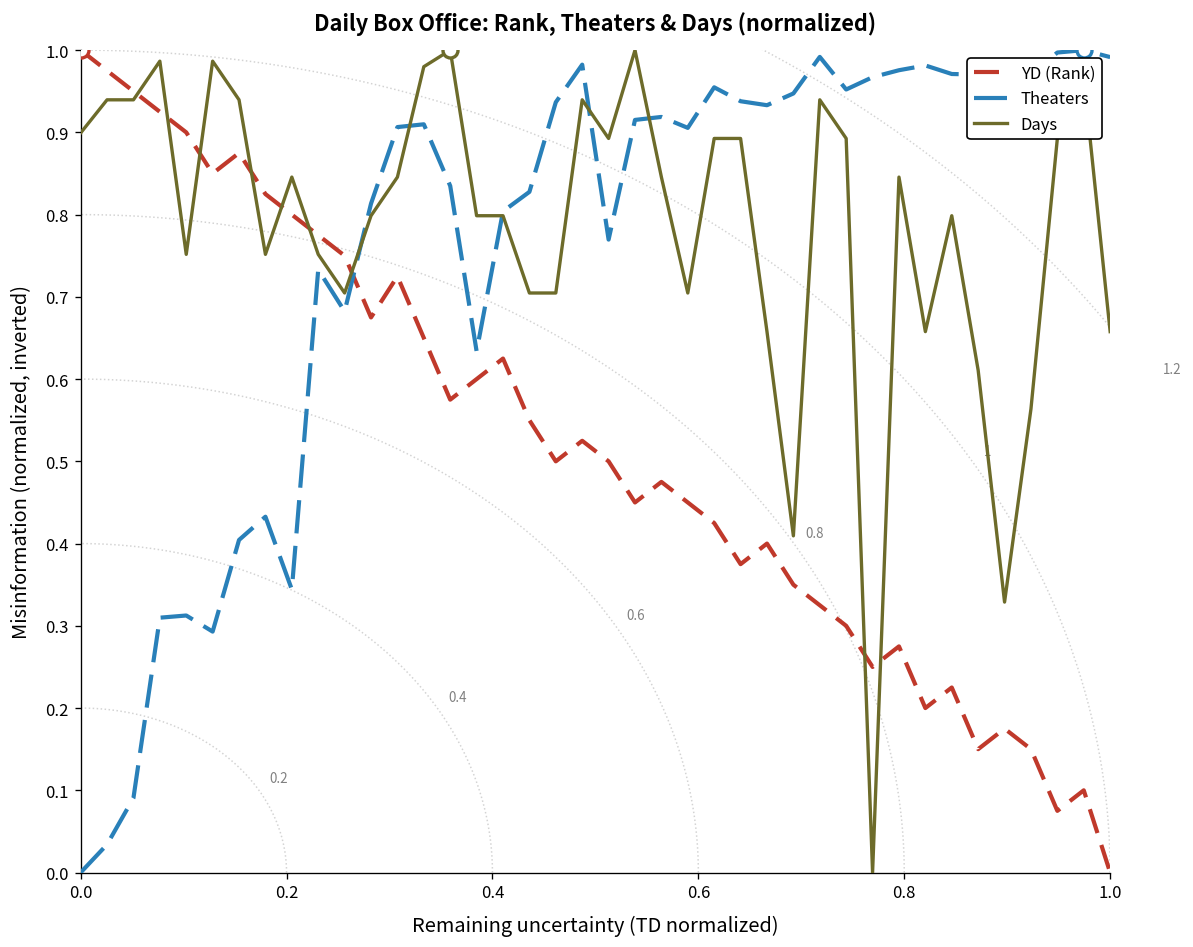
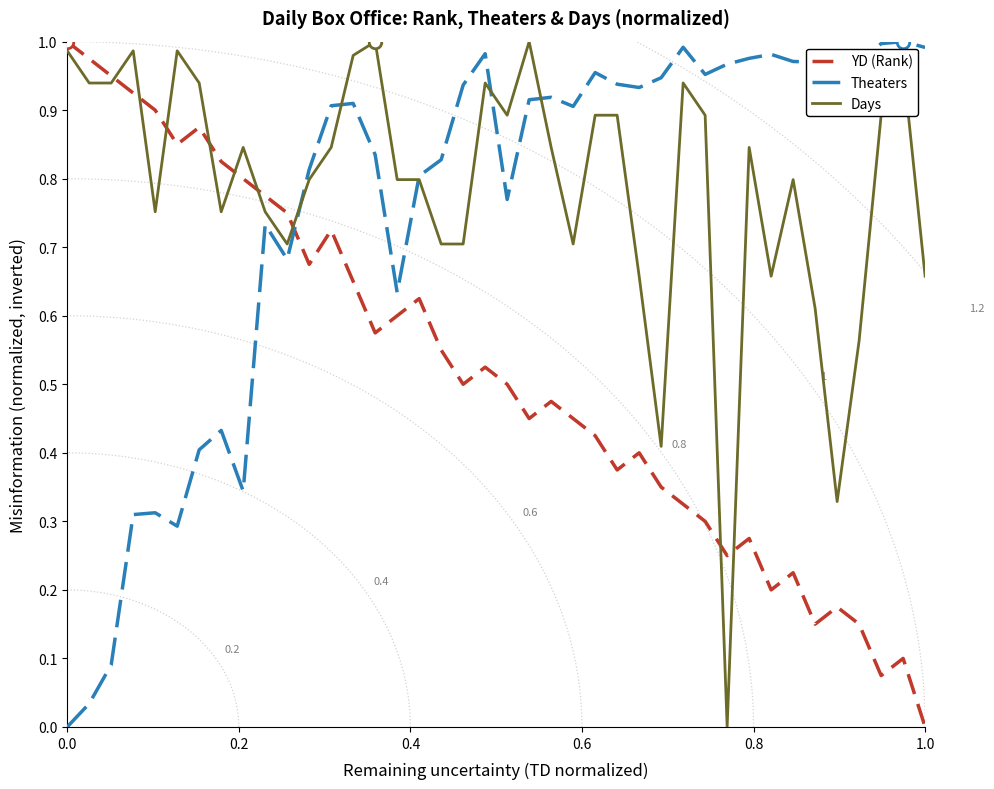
  {
    "Theaters": {
      "0.0": 0.00,
      "1.0": 0.99
    },
    "Days": {
-     "0.0": 0.90,
+     "0.0": 0.99,
      "1.0": 0.66
    }
  }
